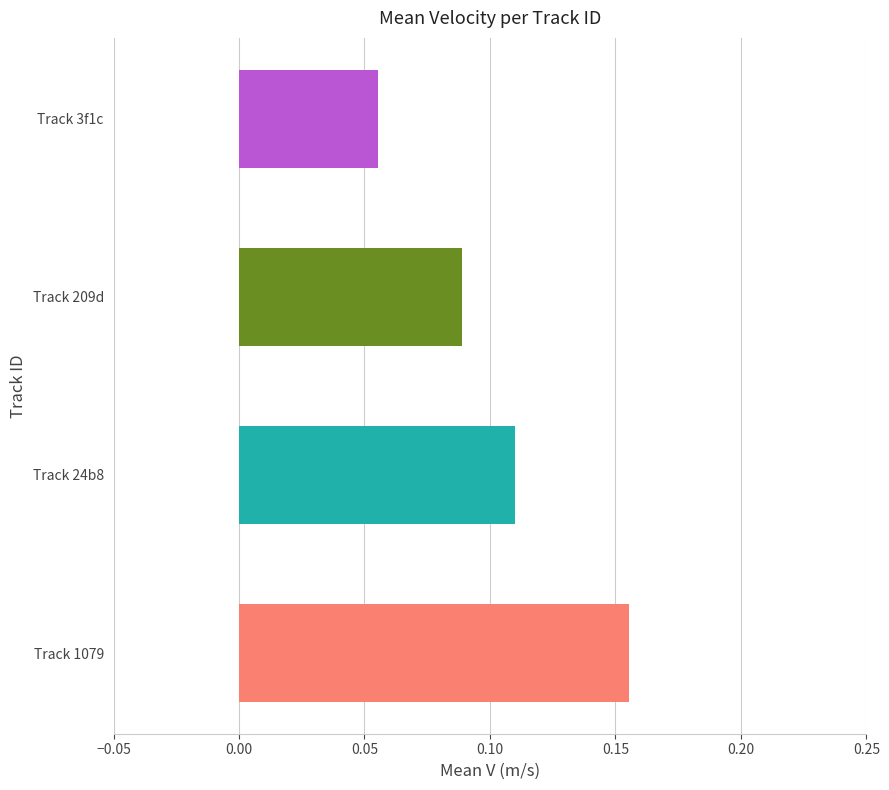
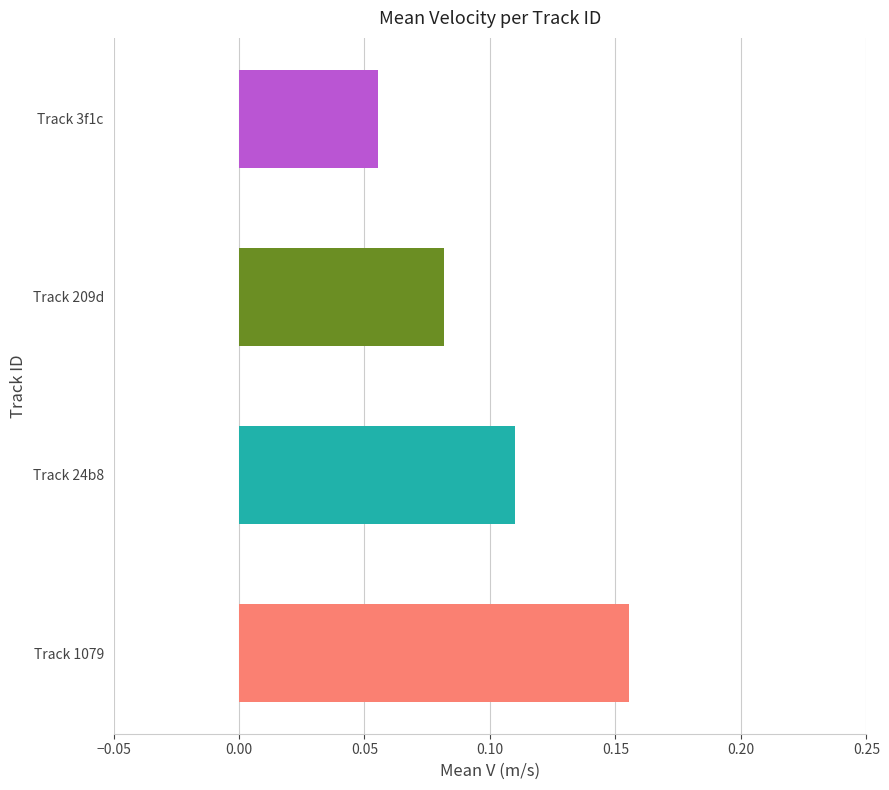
  {
    "Track 3f1c": 0.056,
-   "Track 209d": 0.089,
+   "Track 209d": 0.082,
    "Track 24b8": 0.110,
    "Track 1079": 0.155
  }
